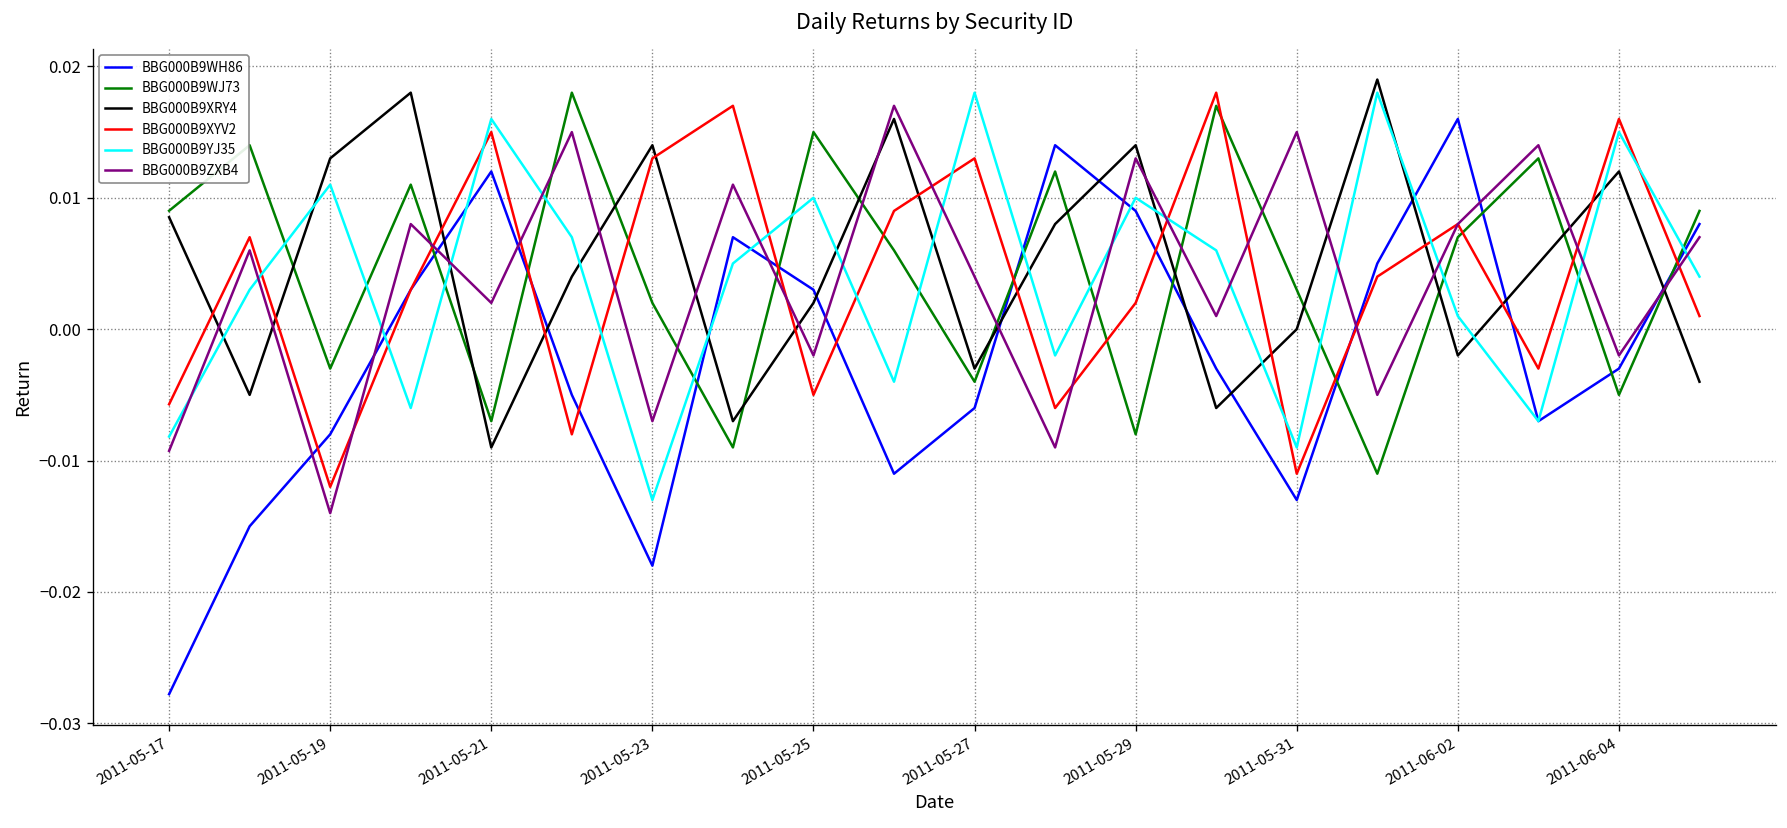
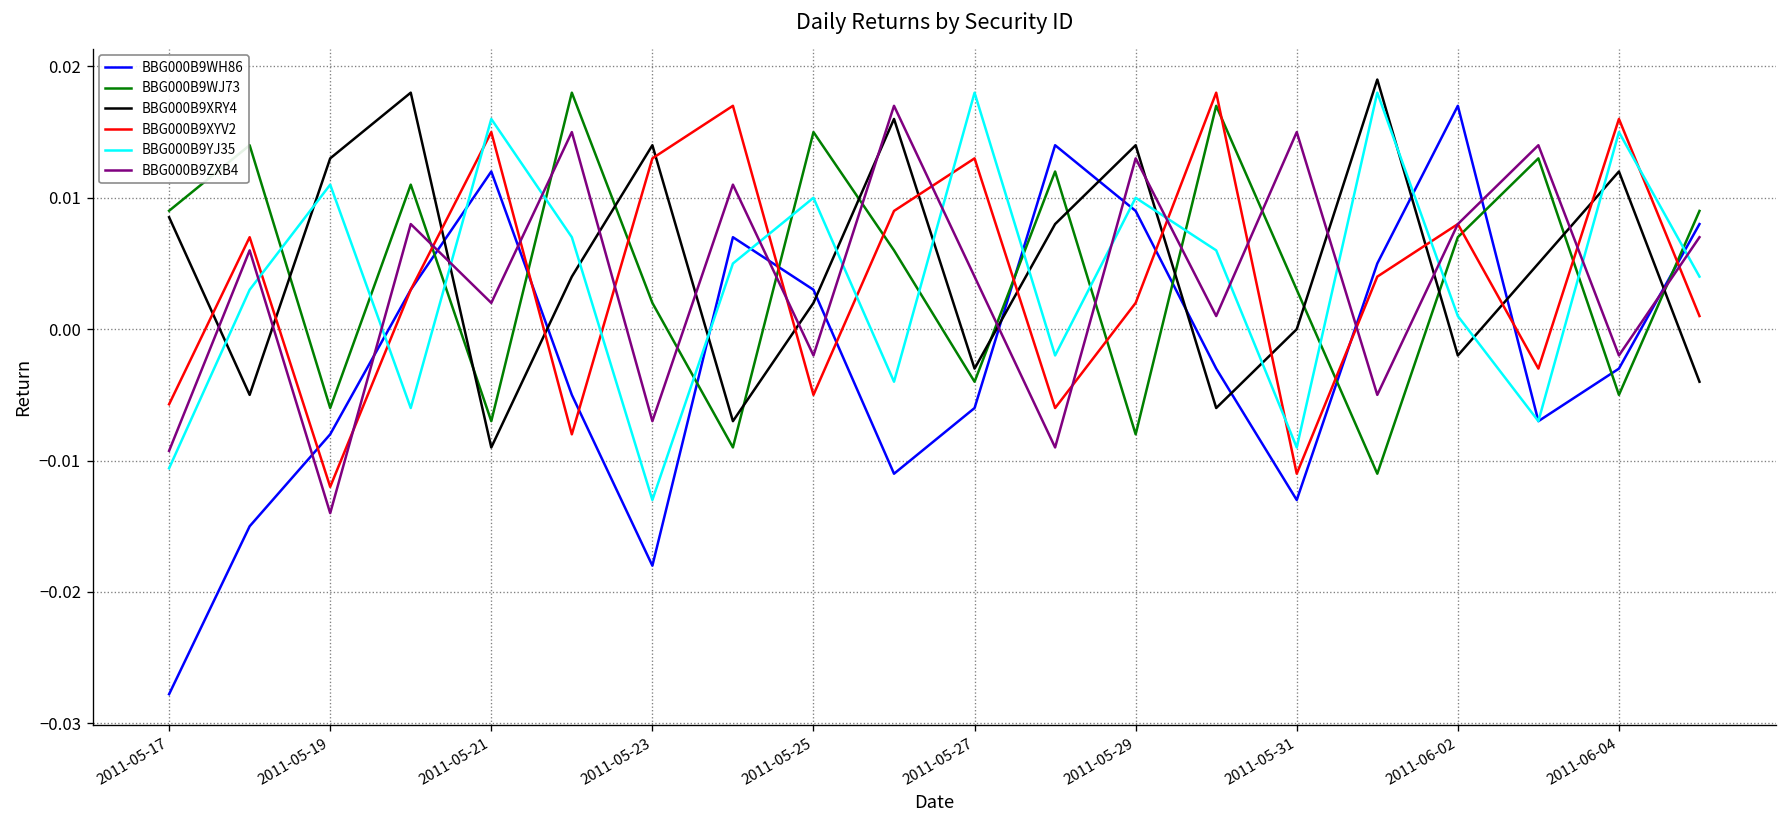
  {
    "BBG000B9WH86": {
      "2011-05-17": -0.028,
      "2011-05-19": -0.008,
      "2011-05-21": 0.012,
      "2011-05-23": -0.018,
      "2011-05-25": 0.003,
      "2011-05-27": -0.006,
      "2011-05-29": 0.009,
      "2011-05-31": -0.013,
-     "2011-06-02": 0.016,
+     "2011-06-02": 0.017,
      "2011-06-04": -0.003
    },
    "BBG000B9WJ73": {
      "2011-05-17": 0.009,
-     "2011-05-19": -0.003,
+     "2011-05-19": -0.006,
      "2011-05-21": -0.007,
      "2011-05-23": 0.002,
      "2011-05-25": 0.015,
      "2011-05-27": -0.004,
      "2011-05-29": -0.008,
      "2011-05-31": 0.003,
      "2011-06-02": 0.007,
      "2011-06-04": -0.005
    },
    "BBG000B9XRY4": {
      "2011-05-17": 0.0085,
      "2011-05-19": 0.0130,
      "2011-05-21": -0.0090,
      "2011-05-23": 0.0140,
      "2011-05-25": 0.0020,
      "2011-05-27": -0.0030,
      "2011-05-29": 0.0140,
      "2011-05-31": 0.0000,
      "2011-06-02": -0.0020,
      "2011-06-04": 0.0120
    },
    "BBG000B9XYV2": {
      "2011-05-17": -0.0057,
      "2011-05-19": -0.0120,
      "2011-05-21": 0.0150,
      "2011-05-23": 0.0130,
      "2011-05-25": -0.0050,
      "2011-05-27": 0.0130,
      "2011-05-29": 0.0020,
      "2011-05-31": -0.0110,
      "2011-06-04": 0.0160
    },
    "BBG000B9YJ35": {
-     "2011-05-17": -0.0082,
+     "2011-05-17": -0.0106,
      "2011-05-19": 0.0110,
      "2011-05-21": 0.0160,
      "2011-05-23": -0.0130,
      "2011-05-25": 0.0100,
      "2011-05-27": 0.0180,
      "2011-05-29": 0.0100,
      "2011-05-31": -0.0090,
      "2011-06-02": 0.0010,
      "2011-06-04": 0.0150
    },
    "BBG000B9ZXB4": {
      "2011-05-17": -0.0093,
      "2011-05-19": -0.0140,
      "2011-05-21": 0.0020,
      "2011-05-23": -0.0070,
      "2011-05-25": -0.0020,
      "2011-05-27": 0.0040,
      "2011-05-29": 0.0130,
      "2011-05-31": 0.0150,
      "2011-06-04": -0.0020
    }
  }
